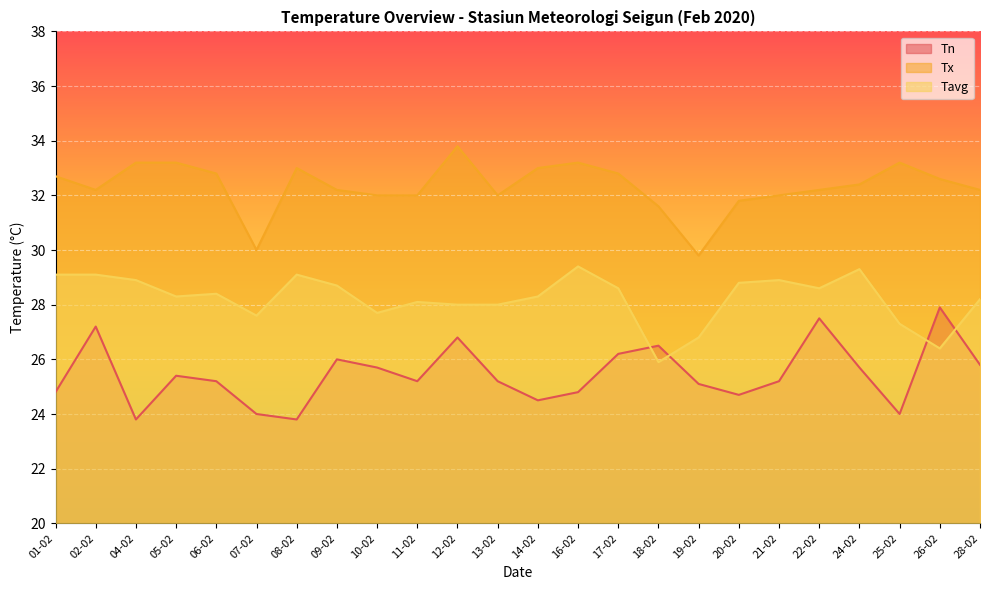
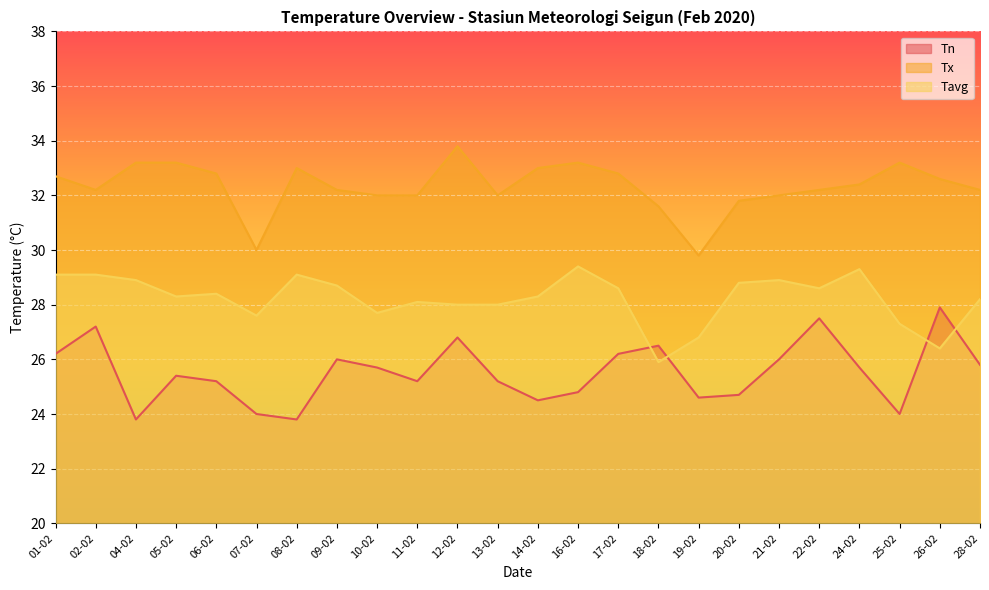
  {
    "Tn": {
-     "01-02": 24.8,
+     "01-02": 26.2,
      "02-02": 27.2,
      "04-02": 23.8,
      "05-02": 25.4,
      "06-02": 25.2,
      "07-02": 24.0,
      "08-02": 23.8,
      "09-02": 26.0,
      "10-02": 25.7,
      "11-02": 25.2,
      "12-02": 26.8,
      "13-02": 25.2,
      "14-02": 24.5,
      "16-02": 24.8,
      "17-02": 26.2,
      "18-02": 26.5,
-     "19-02": 25.1,
+     "19-02": 24.6,
      "20-02": 24.7,
-     "21-02": 25.2,
+     "21-02": 26.0,
      "22-02": 27.5,
      "24-02": 25.7,
      "25-02": 24.0,
      "26-02": 27.9,
      "28-02": 25.8
    }
  }
